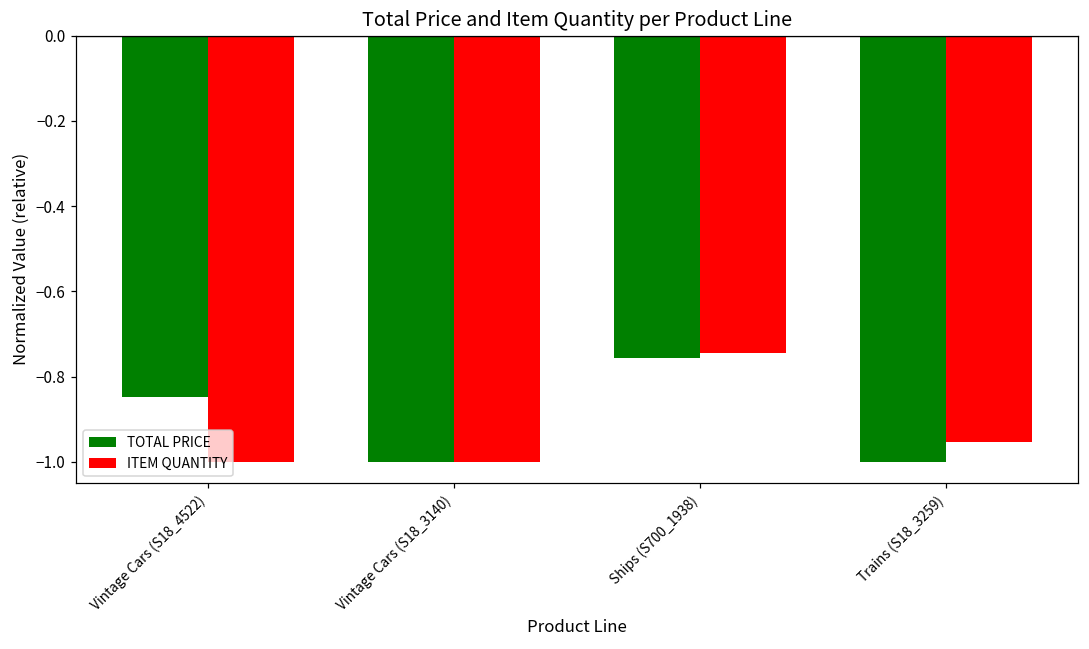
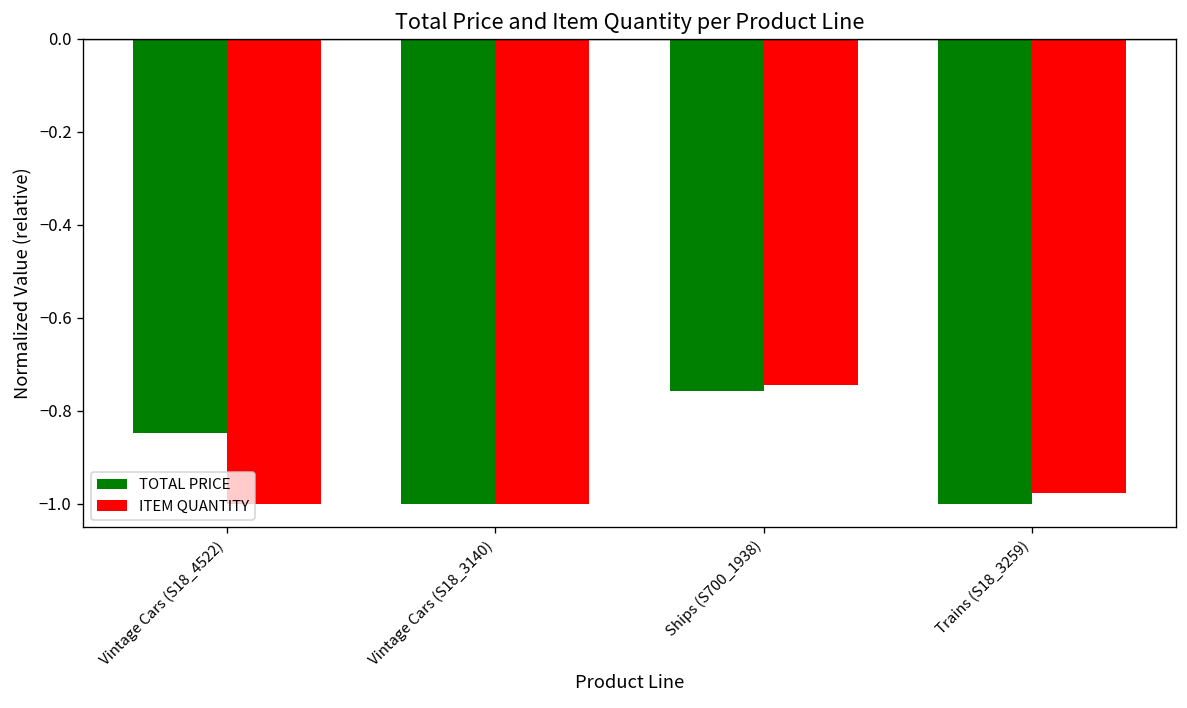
  {
    "TOTAL PRICE": {
      "Vintage Cars (S18_4522)": -0.85,
      "Vintage Cars (S18_3140)": -1.00,
      "Ships (S700_1938)": -0.76,
      "Trains (S18_3259)": -1.00
    },
    "ITEM QUANTITY": {
      "Vintage Cars (S18_4522)": -1.00,
      "Vintage Cars (S18_3140)": -1.00,
      "Ships (S700_1938)": -0.74,
-     "Trains (S18_3259)": -0.95
+     "Trains (S18_3259)": -0.98
    }
  }
